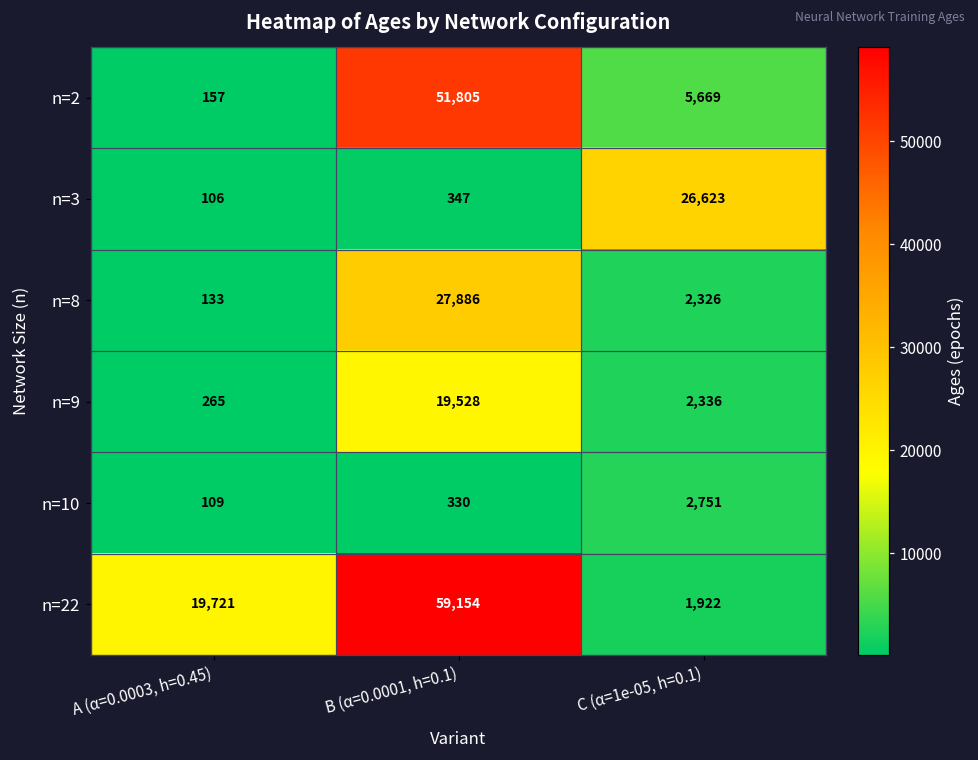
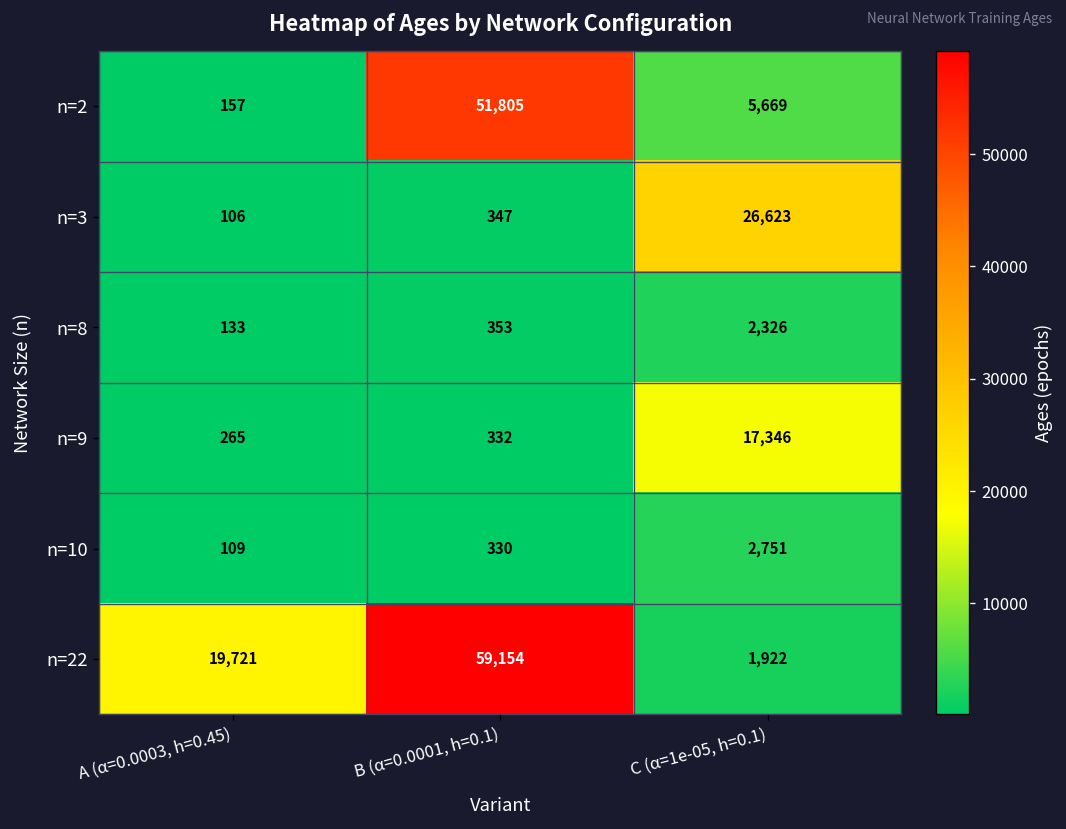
  {
    "n=2": {
      "A (α=0.0003, h=0.45)": "157",
      "B (α=0.0001, h=0.1)": "51,805",
      "C (α=1e-05, h=0.1)": "5,669"
    },
    "n=3": {
      "A (α=0.0003, h=0.45)": "106",
      "B (α=0.0001, h=0.1)": "347",
      "C (α=1e-05, h=0.1)": "26,623"
    },
    "n=8": {
      "A (α=0.0003, h=0.45)": "133",
-     "B (α=0.0001, h=0.1)": "27,886",
+     "B (α=0.0001, h=0.1)": "353",
      "C (α=1e-05, h=0.1)": "2,326"
    },
    "n=9": {
      "A (α=0.0003, h=0.45)": "265",
-     "B (α=0.0001, h=0.1)": "19,528",
-     "C (α=1e-05, h=0.1)": "2,336"
+     "B (α=0.0001, h=0.1)": "332",
+     "C (α=1e-05, h=0.1)": "17,346"
    },
    "n=10": {
      "A (α=0.0003, h=0.45)": "109",
      "B (α=0.0001, h=0.1)": "330",
      "C (α=1e-05, h=0.1)": "2,751"
    },
    "n=22": {
      "A (α=0.0003, h=0.45)": "19,721",
      "B (α=0.0001, h=0.1)": "59,154",
      "C (α=1e-05, h=0.1)": "1,922"
    }
  }
